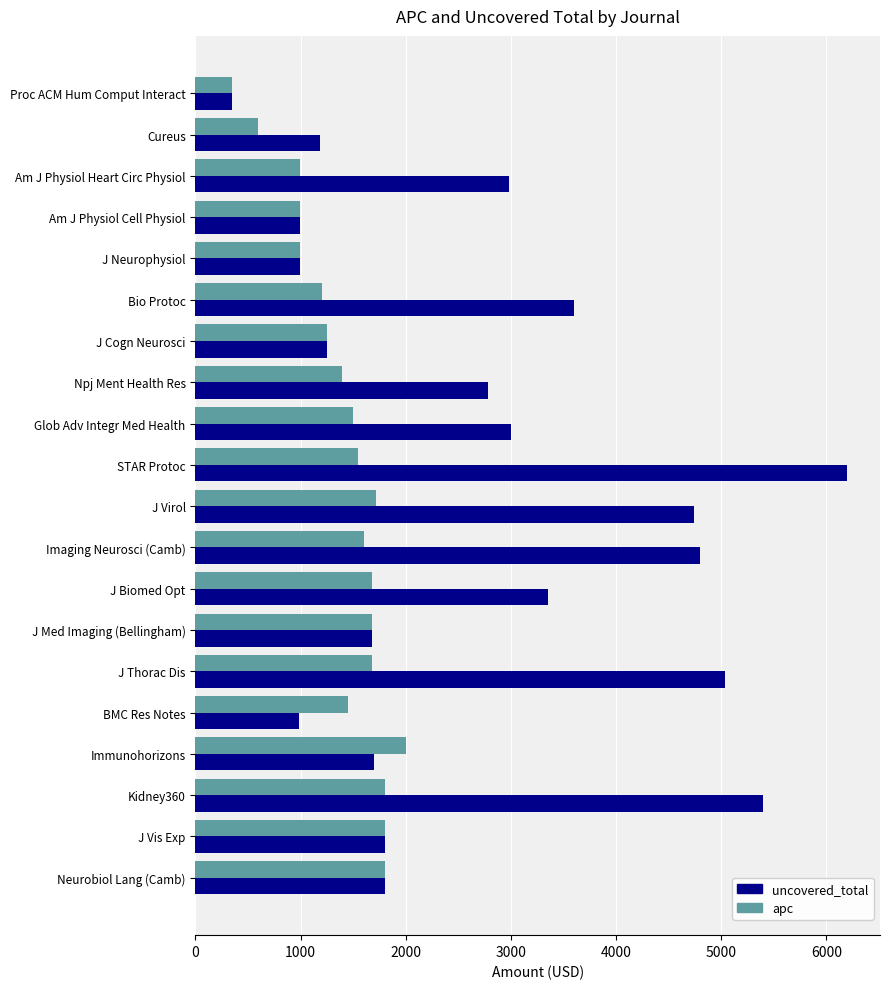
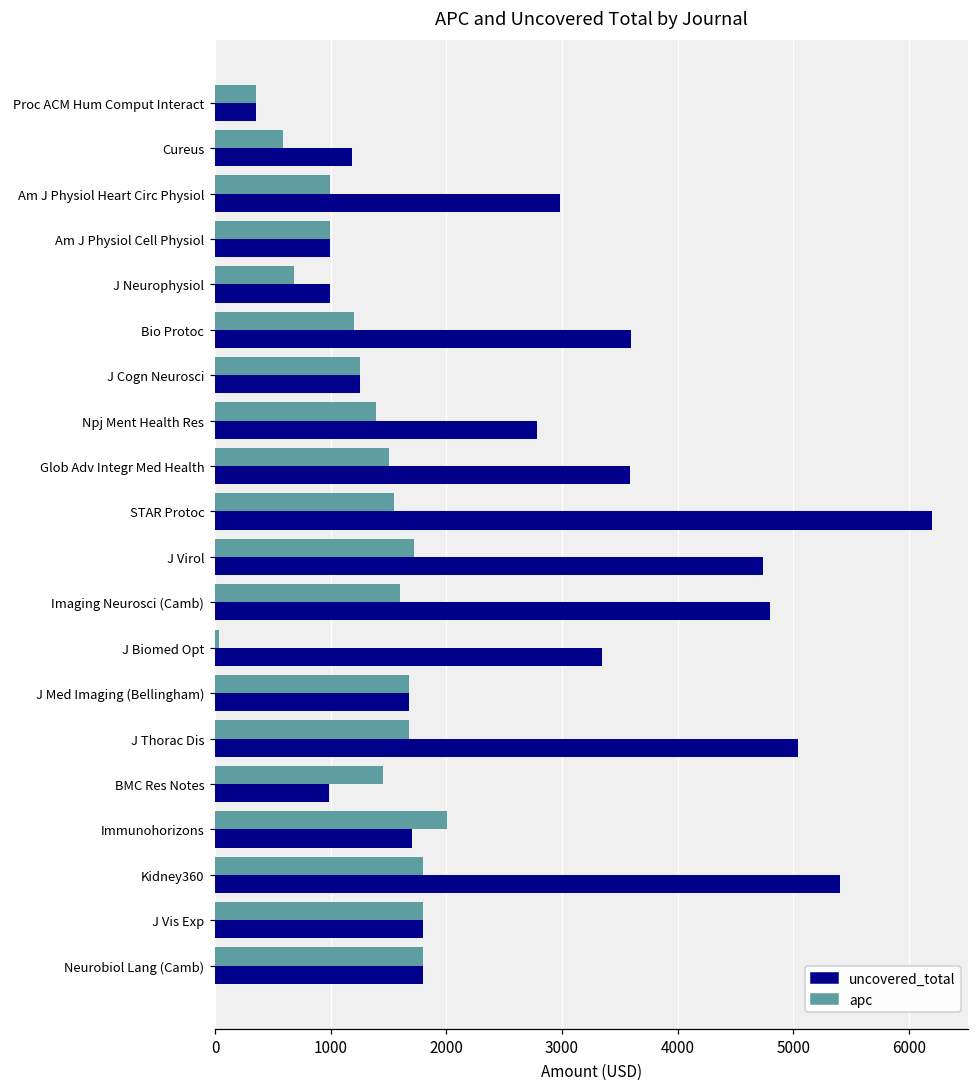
  {
    "uncovered_total": {
      "Proc ACM Hum Comput Interact": 350,
      "Cureus": 1180,
      "Am J Physiol Heart Circ Physiol": 2990,
      "Am J Physiol Cell Physiol": 1000,
      "J Neurophysiol": 1000,
      "Bio Protoc": 3600,
      "J Cogn Neurosci": 1250,
      "Npj Ment Health Res": 2780,
-     "Glob Adv Integr Med Health": 3000,
+     "Glob Adv Integr Med Health": 3590,
      "STAR Protoc": 6200,
      "J Virol": 4740,
      "Imaging Neurosci (Camb)": 4800,
      "J Biomed Opt": 3350,
      "J Med Imaging (Bellingham)": 1680,
      "J Thorac Dis": 5040,
      "BMC Res Notes": 990,
      "Immunohorizons": 1700,
      "Kidney360": 5400,
      "J Vis Exp": 1800,
      "Neurobiol Lang (Camb)": 1800
    },
    "apc": {
      "Proc ACM Hum Comput Interact": 350,
      "Cureus": 590,
      "Am J Physiol Heart Circ Physiol": 1000,
      "Am J Physiol Cell Physiol": 1000,
-     "J Neurophysiol": 1000,
+     "J Neurophysiol": 680,
      "Bio Protoc": 1200,
      "J Cogn Neurosci": 1250,
      "Npj Ment Health Res": 1390,
      "Glob Adv Integr Med Health": 1500,
      "STAR Protoc": 1550,
      "J Virol": 1720,
      "Imaging Neurosci (Camb)": 1600,
-     "J Biomed Opt": 1680,
+     "J Biomed Opt": 40,
      "J Med Imaging (Bellingham)": 1680,
      "J Thorac Dis": 1680,
      "BMC Res Notes": 1450,
      "Immunohorizons": 2000,
      "Kidney360": 1800,
      "J Vis Exp": 1800,
      "Neurobiol Lang (Camb)": 1800
    }
  }
